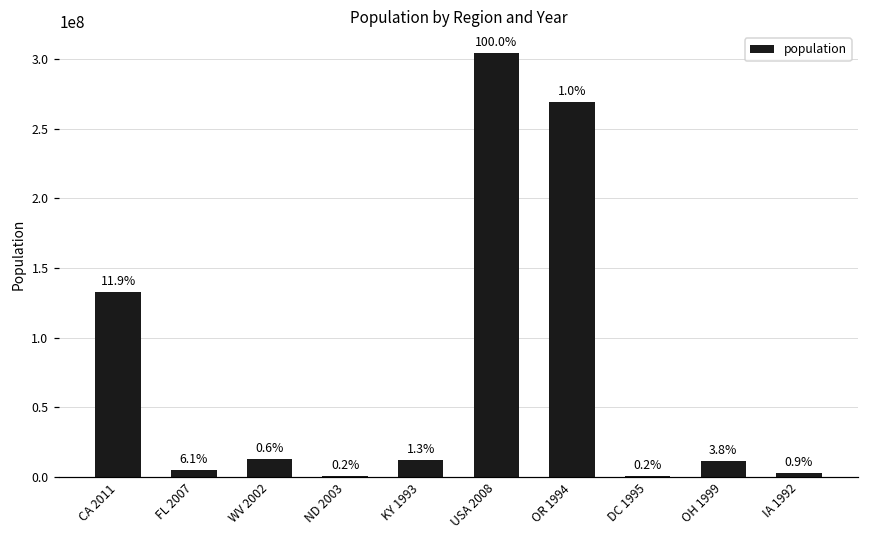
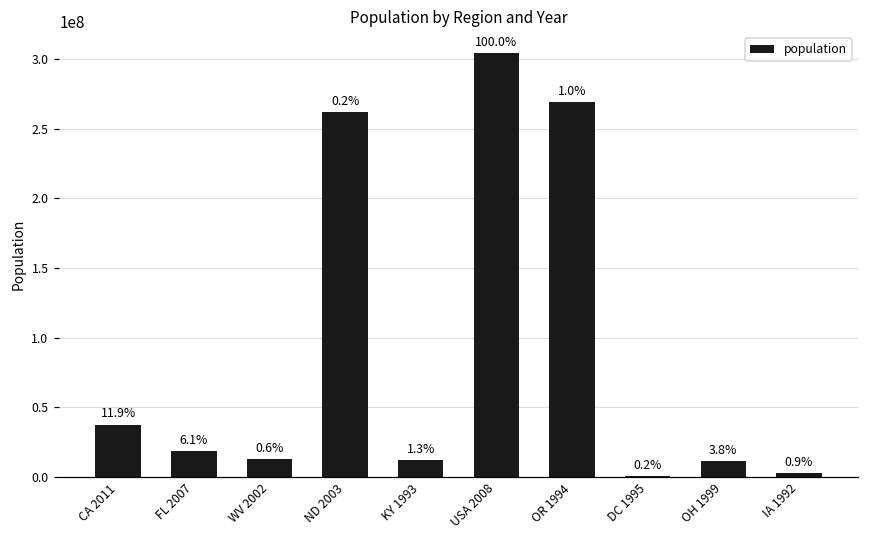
  {
-   "CA 2011": 133000000,
-   "FL 2007": 5000000,
-   "ND 2003": 1000000
+   "CA 2011": 38000000,
+   "FL 2007": 18000000,
+   "ND 2003": 262000000
  }
